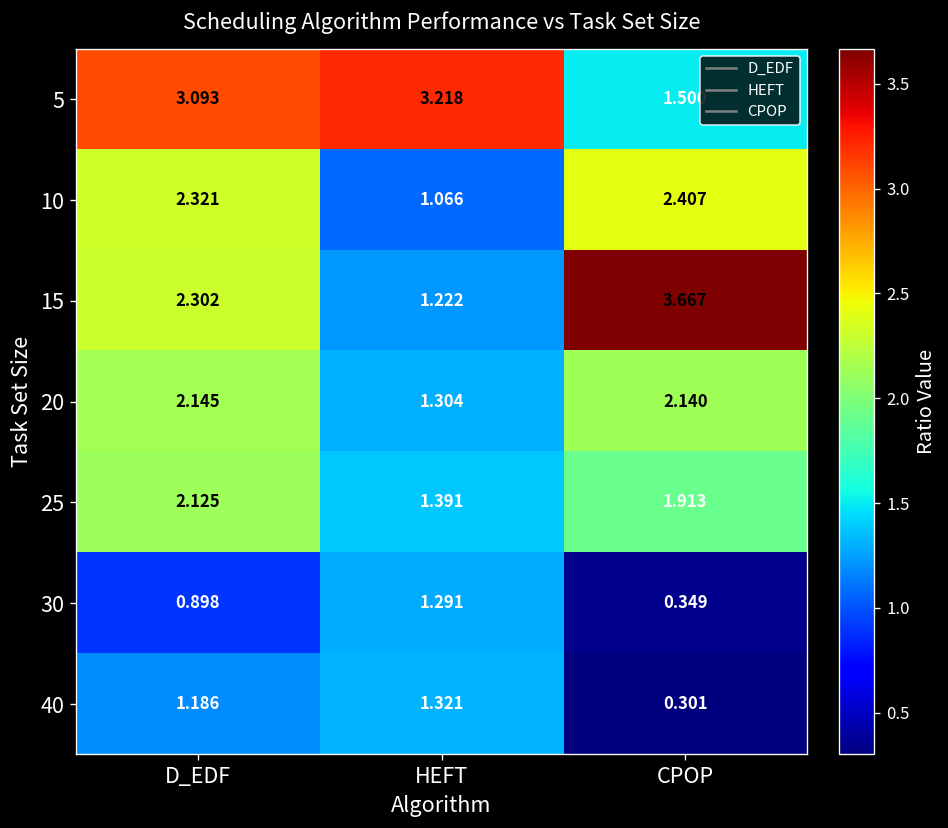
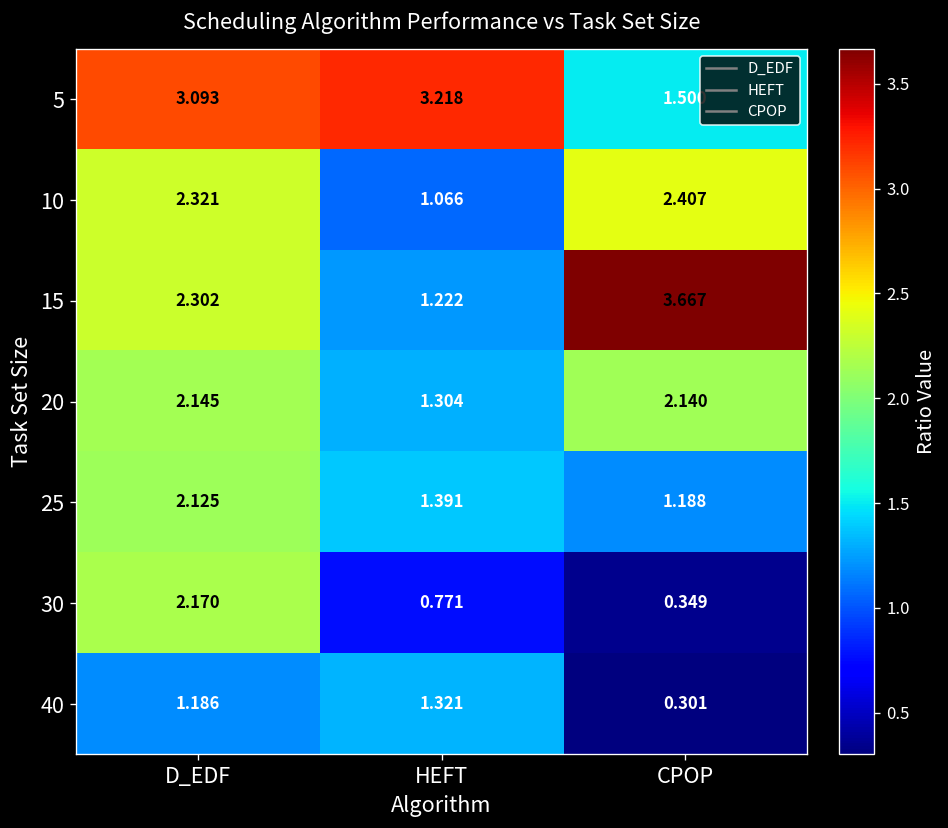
  {
    "5": {
      "D_EDF": 3.093,
      "HEFT": 3.218
    },
    "10": {
      "D_EDF": 2.321,
      "HEFT": 1.066,
      "CPOP": 2.407
    },
    "15": {
      "D_EDF": 2.302,
      "HEFT": 1.222,
      "CPOP": 3.667
    },
    "20": {
      "D_EDF": 2.145,
      "HEFT": 1.304,
      "CPOP": 2.140
    },
    "25": {
      "D_EDF": 2.125,
      "HEFT": 1.391,
-     "CPOP": 1.913
+     "CPOP": 1.188
    },
    "30": {
-     "D_EDF": 0.898,
-     "HEFT": 1.291,
+     "D_EDF": 2.170,
+     "HEFT": 0.771,
      "CPOP": 0.349
    },
    "40": {
      "D_EDF": 1.186,
      "HEFT": 1.321,
      "CPOP": 0.301
    }
  }
